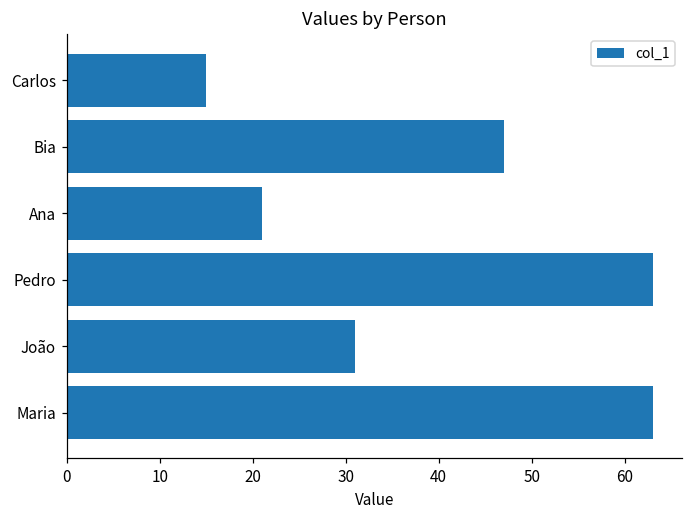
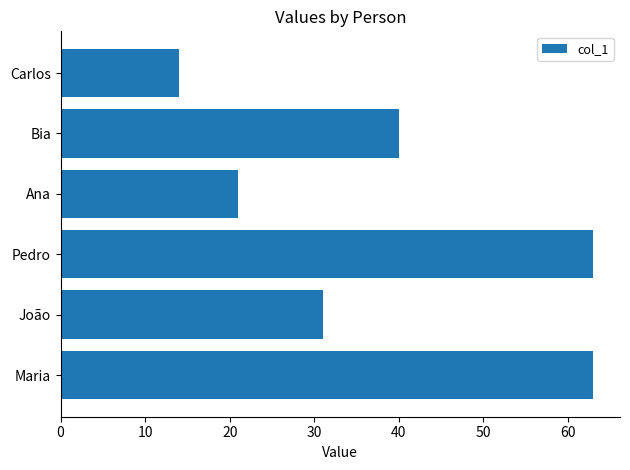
  {
-   "Carlos": 15,
-   "Bia": 47,
+   "Carlos": 14,
+   "Bia": 40,
    "Ana": 21,
    "Pedro": 63,
    "João": 31,
    "Maria": 63
  }
